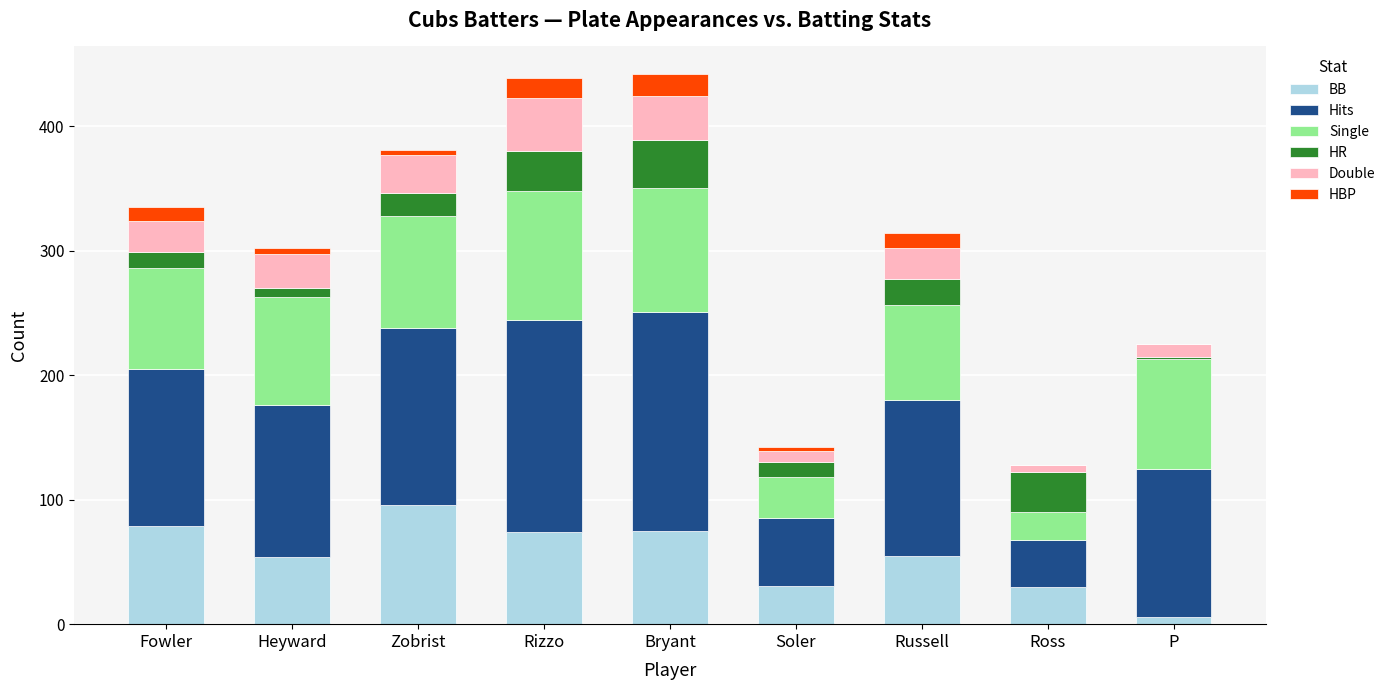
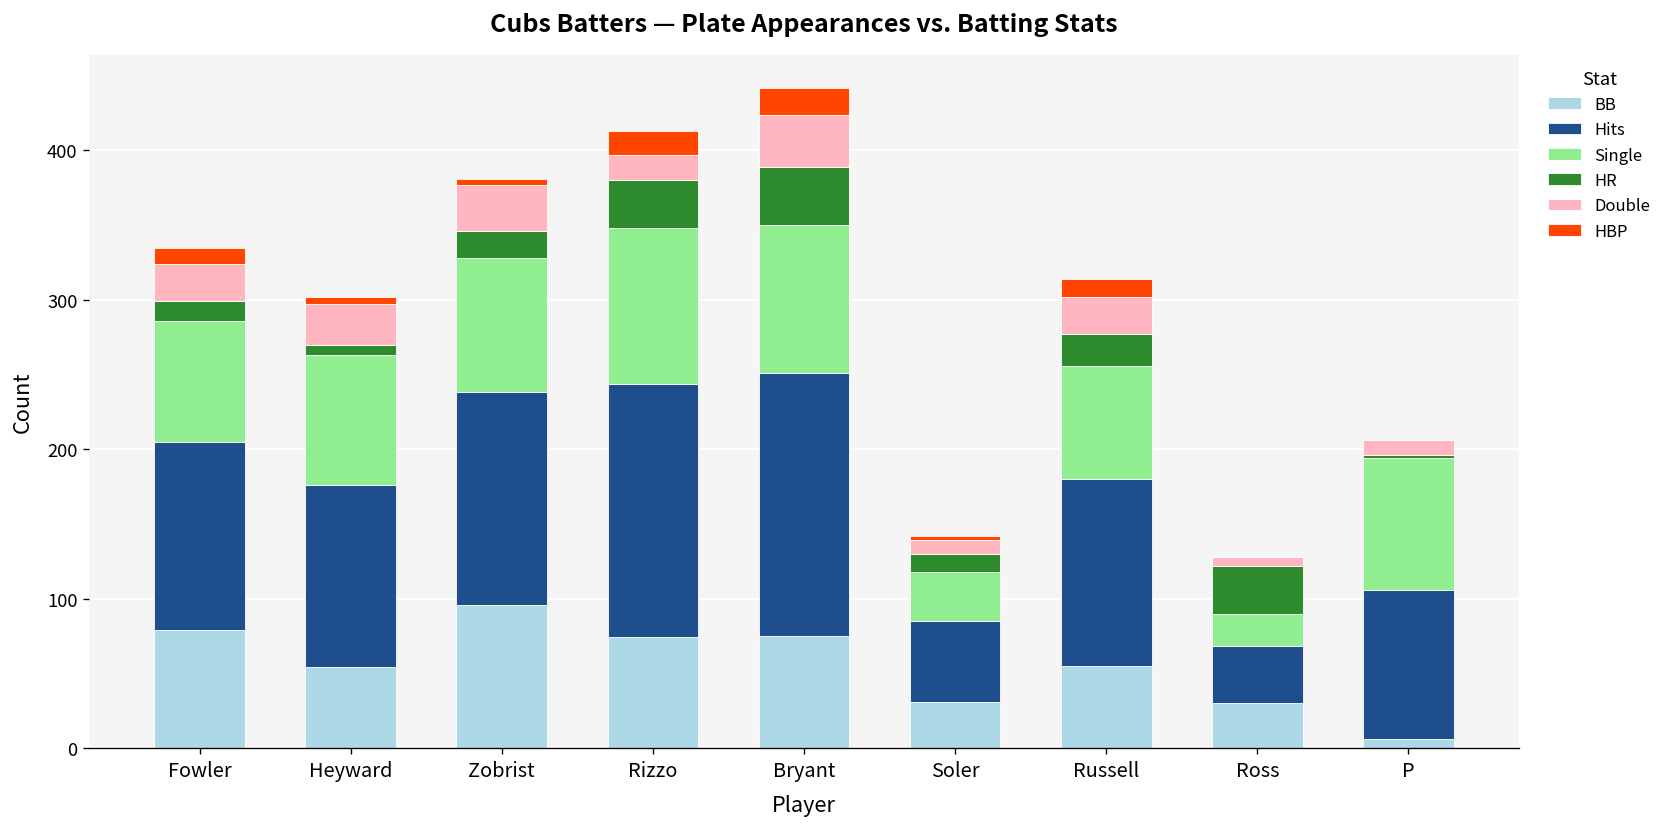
  {
    "BB": {
      "Fowler": 79,
      "Heyward": 54,
      "Zobrist": 96,
      "Rizzo": 74,
      "Bryant": 75,
      "Soler": 31,
      "Russell": 55,
      "Ross": 30,
      "P": 6
    },
    "Hits": {
      "Fowler": 126,
      "Heyward": 122,
      "Zobrist": 142,
      "Rizzo": 170,
      "Bryant": 176,
      "Soler": 54,
      "Russell": 125,
      "Ross": 38,
-     "P": 119
+     "P": 100
    },
    "Single": {
      "Fowler": 81,
      "Heyward": 87,
      "Zobrist": 90,
      "Rizzo": 104,
      "Bryant": 99,
      "Soler": 33,
      "Russell": 76,
      "Ross": 22,
      "P": 88
    },
    "HR": {
      "Fowler": 13,
      "Heyward": 7,
      "Zobrist": 18,
      "Rizzo": 32,
      "Bryant": 39,
      "Soler": 12,
      "Russell": 21,
      "Ross": 32
    },
    "Double": {
      "Fowler": 25,
      "Heyward": 27,
      "Zobrist": 31,
-     "Rizzo": 43,
+     "Rizzo": 17,
      "Bryant": 35,
      "Soler": 9,
      "Russell": 25,
      "Ross": 6,
      "P": 10
    },
    "HBP": {
      "Fowler": 11,
      "Heyward": 5,
      "Zobrist": 4,
      "Rizzo": 16,
      "Bryant": 18,
      "Soler": 3,
      "Russell": 12,
      "Ross": 0,
      "P": 0
    }
  }
